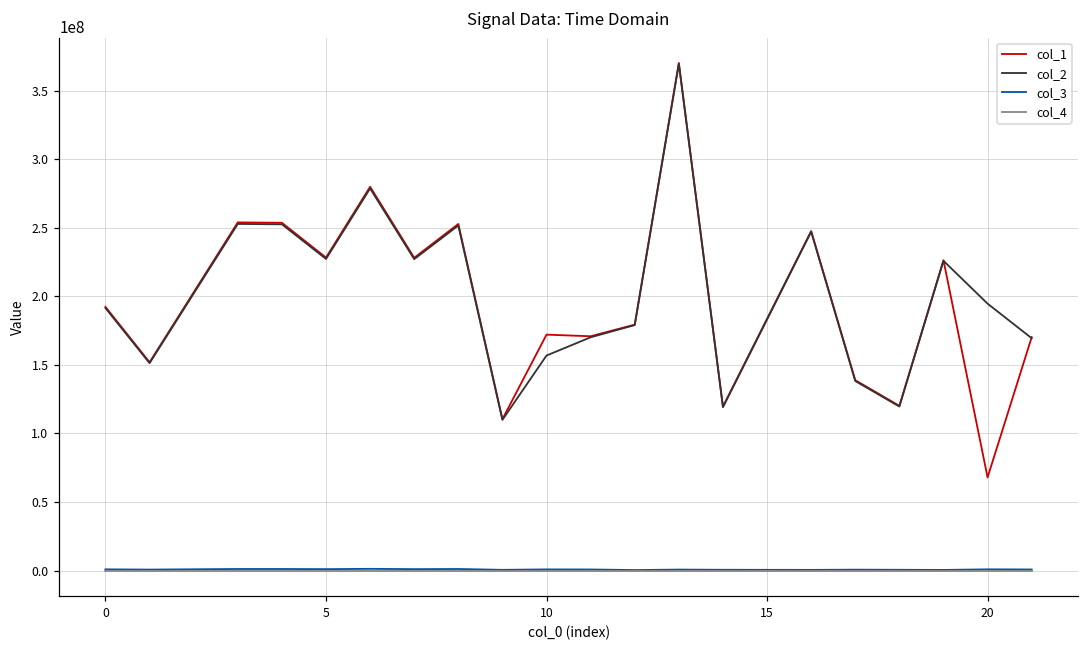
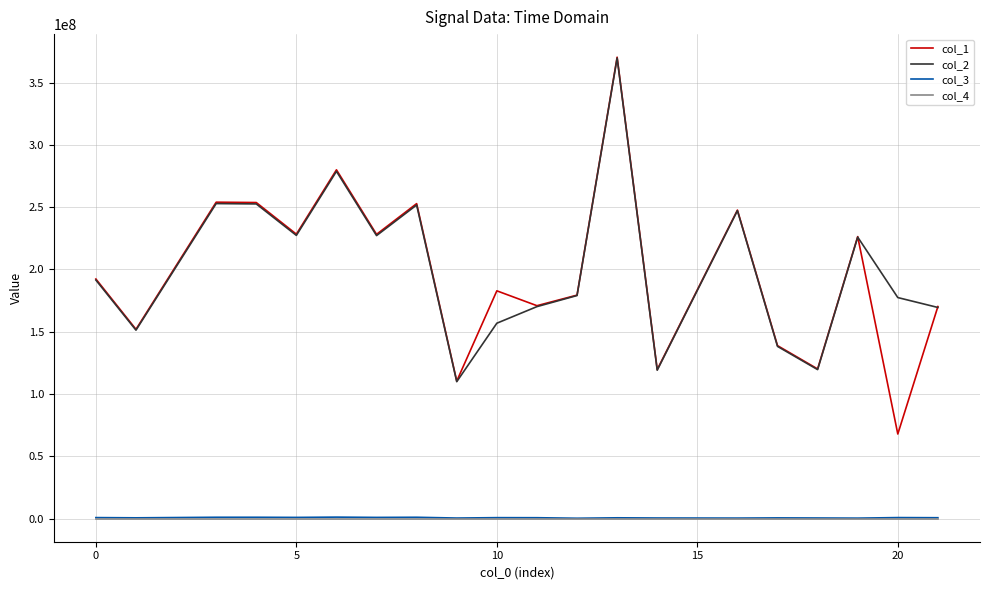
  {
    "col_1": {
-     "10": 172000000,
+     "10": 183000000,
      "20": 68000000
    },
    "col_2": {
      "10": 157000000,
-     "20": 195000000
+     "20": 177000000
    }
  }
